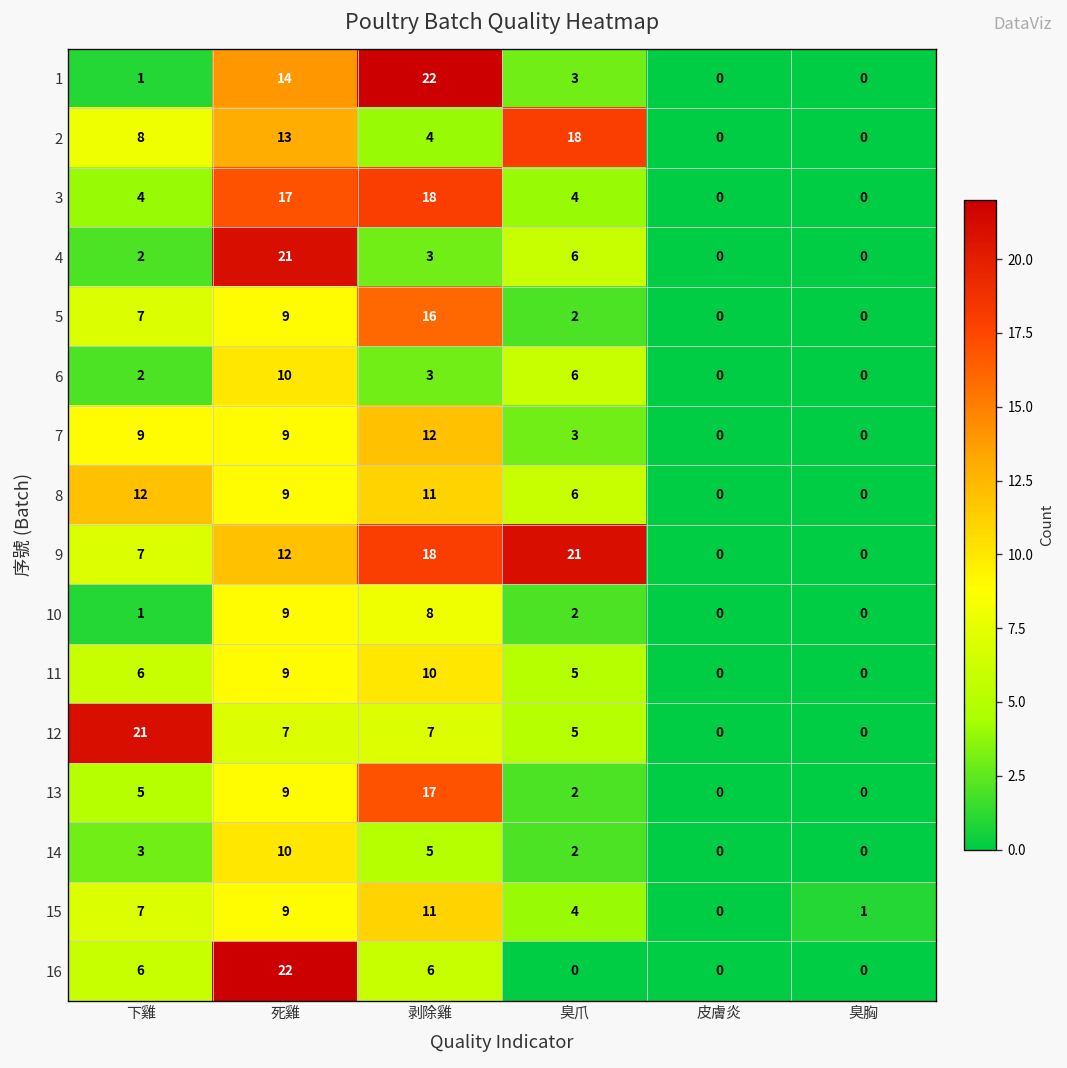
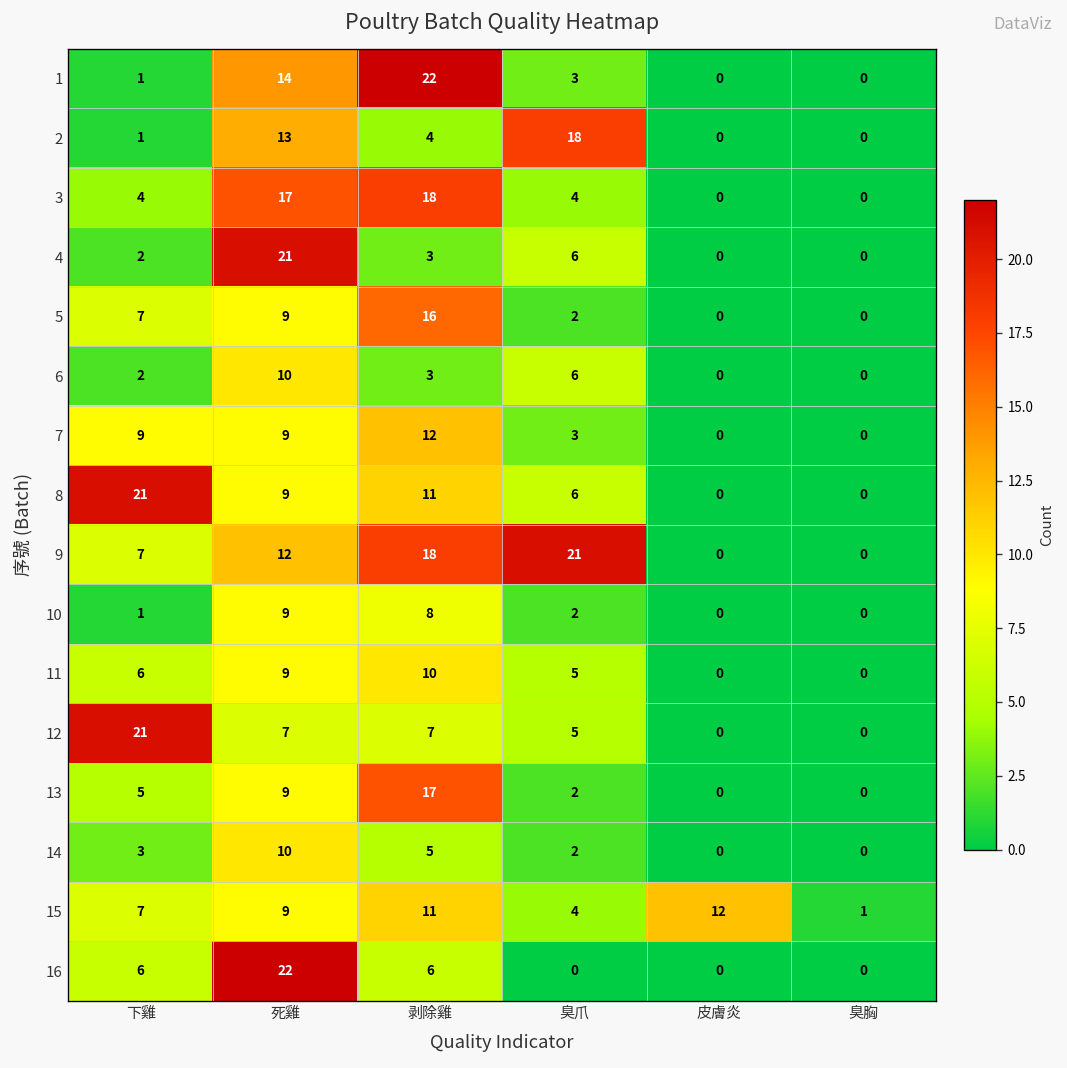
  {
    "1": {
      "下雞": 1,
      "死雞": 14,
      "剥除雞": 22,
      "臭爪": 3,
      "皮膚炎": 0,
      "臭胸": 0
    },
    "2": {
-     "下雞": 8,
+     "下雞": 1,
      "死雞": 13,
      "剥除雞": 4,
      "臭爪": 18,
      "皮膚炎": 0,
      "臭胸": 0
    },
    "3": {
      "下雞": 4,
      "死雞": 17,
      "剥除雞": 18,
      "臭爪": 4,
      "皮膚炎": 0,
      "臭胸": 0
    },
    "4": {
      "下雞": 2,
      "死雞": 21,
      "剥除雞": 3,
      "臭爪": 6,
      "皮膚炎": 0,
      "臭胸": 0
    },
    "5": {
      "下雞": 7,
      "死雞": 9,
      "剥除雞": 16,
      "臭爪": 2,
      "皮膚炎": 0,
      "臭胸": 0
    },
    "6": {
      "下雞": 2,
      "死雞": 10,
      "剥除雞": 3,
      "臭爪": 6,
      "皮膚炎": 0,
      "臭胸": 0
    },
    "7": {
      "下雞": 9,
      "死雞": 9,
      "剥除雞": 12,
      "臭爪": 3,
      "皮膚炎": 0,
      "臭胸": 0
    },
    "8": {
-     "下雞": 12,
+     "下雞": 21,
      "死雞": 9,
      "剥除雞": 11,
      "臭爪": 6,
      "皮膚炎": 0,
      "臭胸": 0
    },
    "9": {
      "下雞": 7,
      "死雞": 12,
      "剥除雞": 18,
      "臭爪": 21,
      "皮膚炎": 0,
      "臭胸": 0
    },
    "10": {
      "下雞": 1,
      "死雞": 9,
      "剥除雞": 8,
      "臭爪": 2,
      "皮膚炎": 0,
      "臭胸": 0
    },
    "11": {
      "下雞": 6,
      "死雞": 9,
      "剥除雞": 10,
      "臭爪": 5,
      "皮膚炎": 0,
      "臭胸": 0
    },
    "12": {
      "下雞": 21,
      "死雞": 7,
      "剥除雞": 7,
      "臭爪": 5,
      "皮膚炎": 0,
      "臭胸": 0
    },
    "13": {
      "下雞": 5,
      "死雞": 9,
      "剥除雞": 17,
      "臭爪": 2,
      "皮膚炎": 0,
      "臭胸": 0
    },
    "14": {
      "下雞": 3,
      "死雞": 10,
      "剥除雞": 5,
      "臭爪": 2,
      "皮膚炎": 0,
      "臭胸": 0
    },
    "15": {
      "下雞": 7,
      "死雞": 9,
      "剥除雞": 11,
      "臭爪": 4,
-     "皮膚炎": 0,
+     "皮膚炎": 12,
      "臭胸": 1
    },
    "16": {
      "下雞": 6,
      "死雞": 22,
      "剥除雞": 6,
      "臭爪": 0,
      "皮膚炎": 0,
      "臭胸": 0
    }
  }
